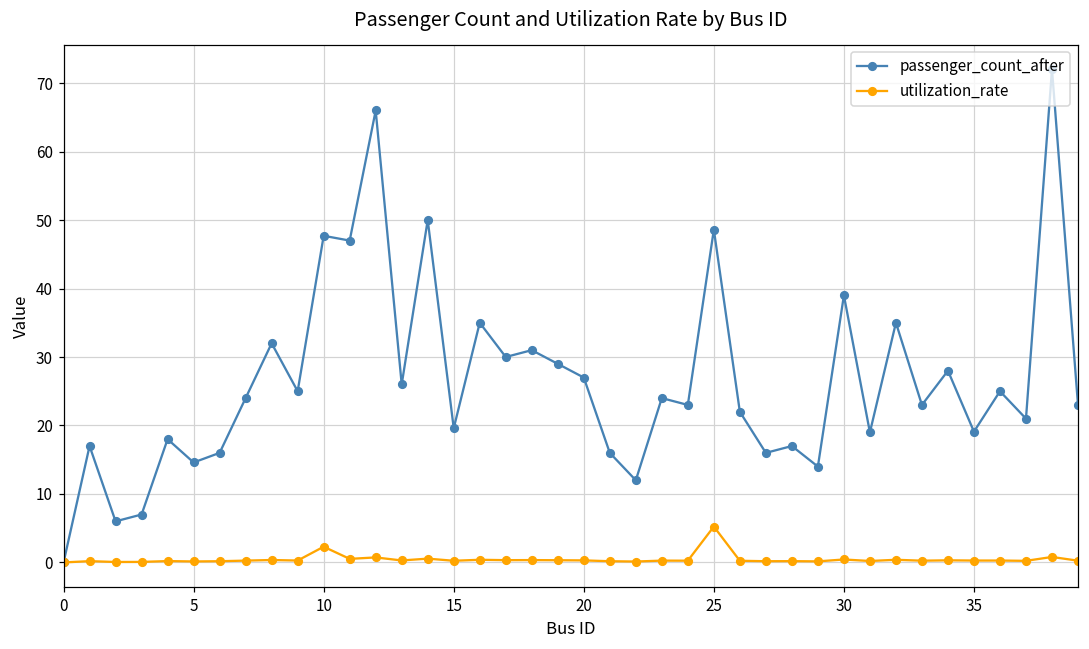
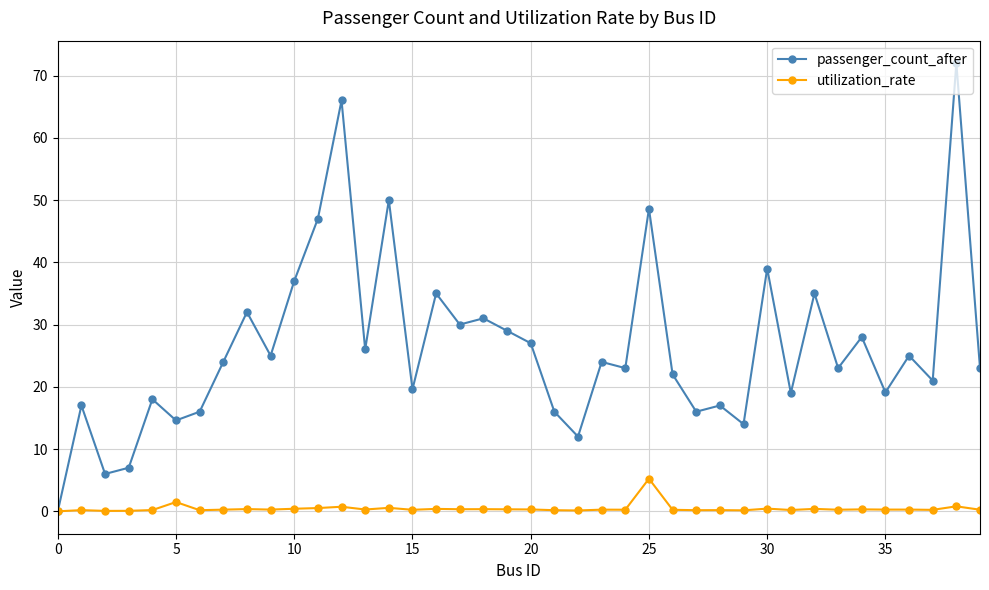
  {
    "passenger_count_after": {
      "5": 15,
-     "10": 48,
+     "10": 37,
      "15": 20,
      "20": 27,
      "25": 49,
      "30": 39,
      "35": 19
    },
    "utilization_rate": {
-     "5": 0,
-     "10": 2,
+     "5": 1,
+     "10": 0,
      "15": 0,
      "20": 0,
      "25": 5,
      "30": 0,
      "35": 0
    }
  }
